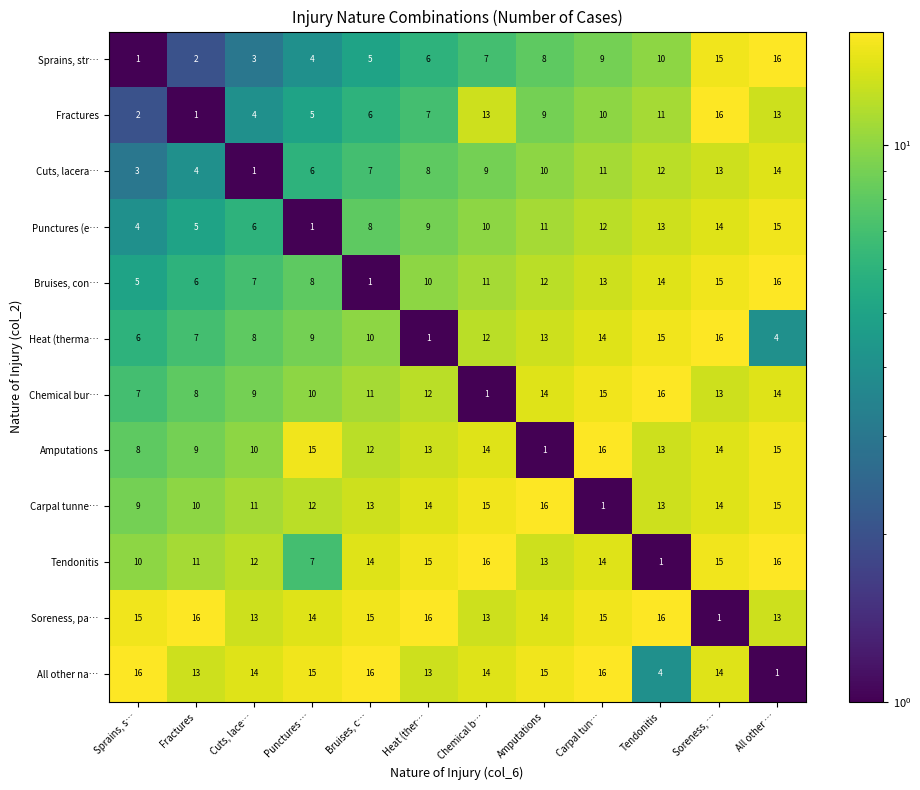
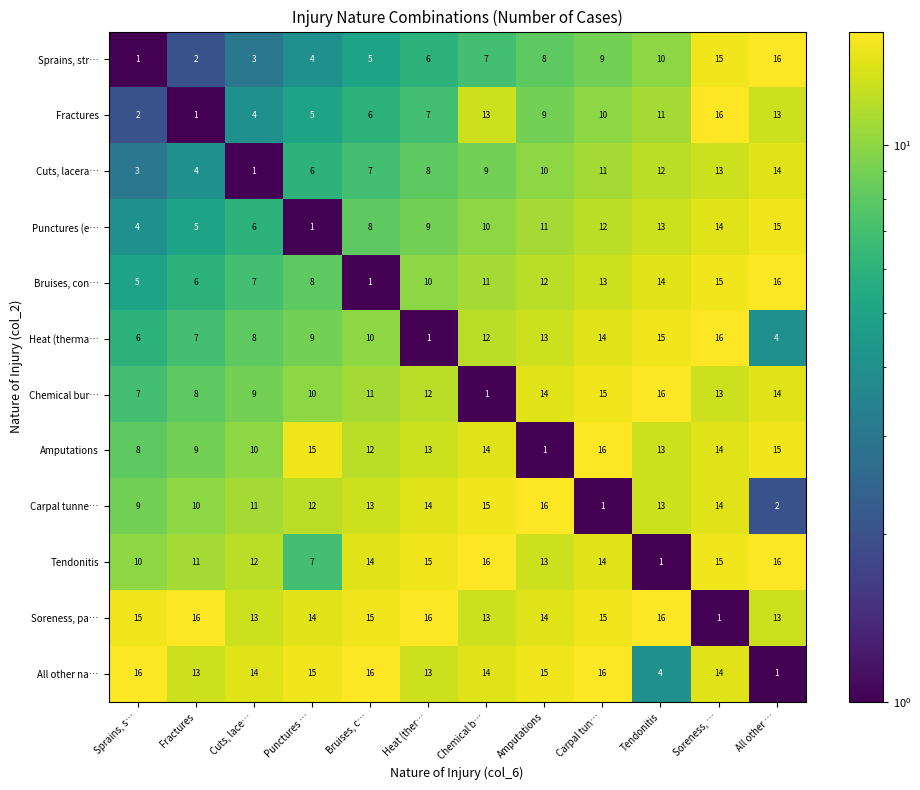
  {
    "Sprains, str…": {
      "Sprains, s…": 1,
      "Fractures": 2,
      "Cuts, lace…": 3,
      "Punctures …": 4,
      "Bruises, c…": 5,
      "Heat (ther…": 6,
      "Chemical b…": 7,
      "Amputations": 8,
      "Carpal tun…": 9,
      "Tendonitis": 10,
      "Soreness, …": 15,
      "All other …": 16
    },
    "Fractures": {
      "Sprains, s…": 2,
      "Fractures": 1,
      "Cuts, lace…": 4,
      "Punctures …": 5,
      "Bruises, c…": 6,
      "Heat (ther…": 7,
      "Chemical b…": 13,
      "Amputations": 9,
      "Carpal tun…": 10,
      "Tendonitis": 11,
      "Soreness, …": 16,
      "All other …": 13
    },
    "Cuts, lacera…": {
      "Sprains, s…": 3,
      "Fractures": 4,
      "Cuts, lace…": 1,
      "Punctures …": 6,
      "Bruises, c…": 7,
      "Heat (ther…": 8,
      "Chemical b…": 9,
      "Amputations": 10,
      "Carpal tun…": 11,
      "Tendonitis": 12,
      "Soreness, …": 13,
      "All other …": 14
    },
    "Punctures (e…": {
      "Sprains, s…": 4,
      "Fractures": 5,
      "Cuts, lace…": 6,
      "Punctures …": 1,
      "Bruises, c…": 8,
      "Heat (ther…": 9,
      "Chemical b…": 10,
      "Amputations": 11,
      "Carpal tun…": 12,
      "Tendonitis": 13,
      "Soreness, …": 14,
      "All other …": 15
    },
    "Bruises, con…": {
      "Sprains, s…": 5,
      "Fractures": 6,
      "Cuts, lace…": 7,
      "Punctures …": 8,
      "Bruises, c…": 1,
      "Heat (ther…": 10,
      "Chemical b…": 11,
      "Amputations": 12,
      "Carpal tun…": 13,
      "Tendonitis": 14,
      "Soreness, …": 15,
      "All other …": 16
    },
    "Heat (therma…": {
      "Sprains, s…": 6,
      "Fractures": 7,
      "Cuts, lace…": 8,
      "Punctures …": 9,
      "Bruises, c…": 10,
      "Heat (ther…": 1,
      "Chemical b…": 12,
      "Amputations": 13,
      "Carpal tun…": 14,
      "Tendonitis": 15,
      "Soreness, …": 16,
      "All other …": 4
    },
    "Chemical bur…": {
      "Sprains, s…": 7,
      "Fractures": 8,
      "Cuts, lace…": 9,
      "Punctures …": 10,
      "Bruises, c…": 11,
      "Heat (ther…": 12,
      "Chemical b…": 1,
      "Amputations": 14,
      "Carpal tun…": 15,
      "Tendonitis": 16,
      "Soreness, …": 13,
      "All other …": 14
    },
    "Amputations": {
      "Sprains, s…": 8,
      "Fractures": 9,
      "Cuts, lace…": 10,
      "Punctures …": 15,
      "Bruises, c…": 12,
      "Heat (ther…": 13,
      "Chemical b…": 14,
      "Amputations": 1,
      "Carpal tun…": 16,
      "Tendonitis": 13,
      "Soreness, …": 14,
      "All other …": 15
    },
    "Carpal tunne…": {
      "Sprains, s…": 9,
      "Fractures": 10,
      "Cuts, lace…": 11,
      "Punctures …": 12,
      "Bruises, c…": 13,
      "Heat (ther…": 14,
      "Chemical b…": 15,
      "Amputations": 16,
      "Carpal tun…": 1,
      "Tendonitis": 13,
      "Soreness, …": 14,
-     "All other …": 15
+     "All other …": 2
    },
    "Tendonitis": {
      "Sprains, s…": 10,
      "Fractures": 11,
      "Cuts, lace…": 12,
      "Punctures …": 7,
      "Bruises, c…": 14,
      "Heat (ther…": 15,
      "Chemical b…": 16,
      "Amputations": 13,
      "Carpal tun…": 14,
      "Tendonitis": 1,
      "Soreness, …": 15,
      "All other …": 16
    },
    "Soreness, pa…": {
      "Sprains, s…": 15,
      "Fractures": 16,
      "Cuts, lace…": 13,
      "Punctures …": 14,
      "Bruises, c…": 15,
      "Heat (ther…": 16,
      "Chemical b…": 13,
      "Amputations": 14,
      "Carpal tun…": 15,
      "Tendonitis": 16,
      "Soreness, …": 1,
      "All other …": 13
    },
    "All other na…": {
      "Sprains, s…": 16,
      "Fractures": 13,
      "Cuts, lace…": 14,
      "Punctures …": 15,
      "Bruises, c…": 16,
      "Heat (ther…": 13,
      "Chemical b…": 14,
      "Amputations": 15,
      "Carpal tun…": 16,
      "Tendonitis": 4,
      "Soreness, …": 14,
      "All other …": 1
    }
  }
